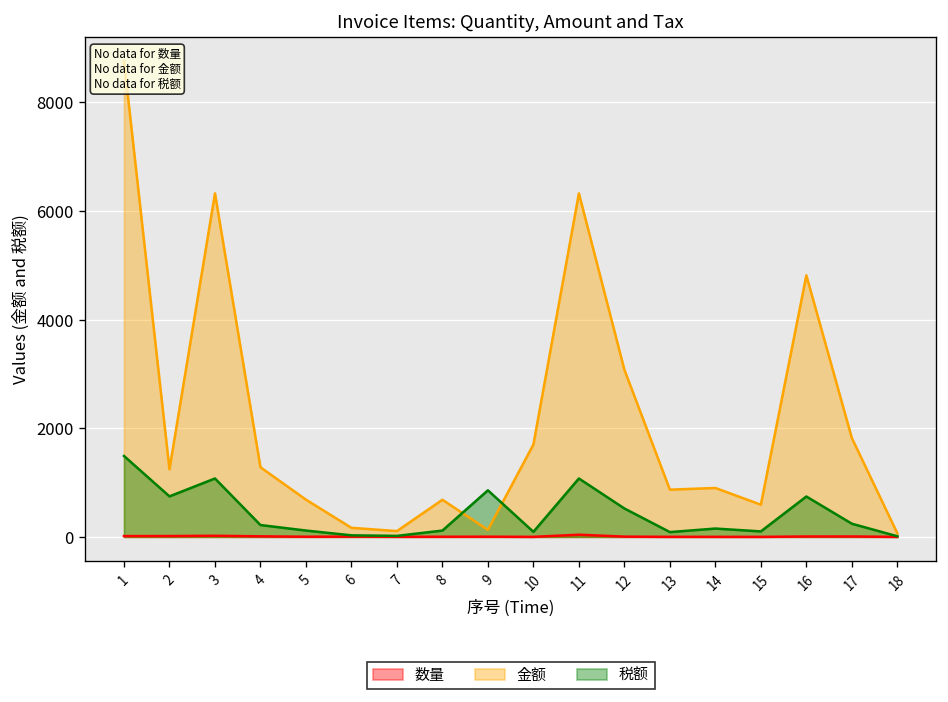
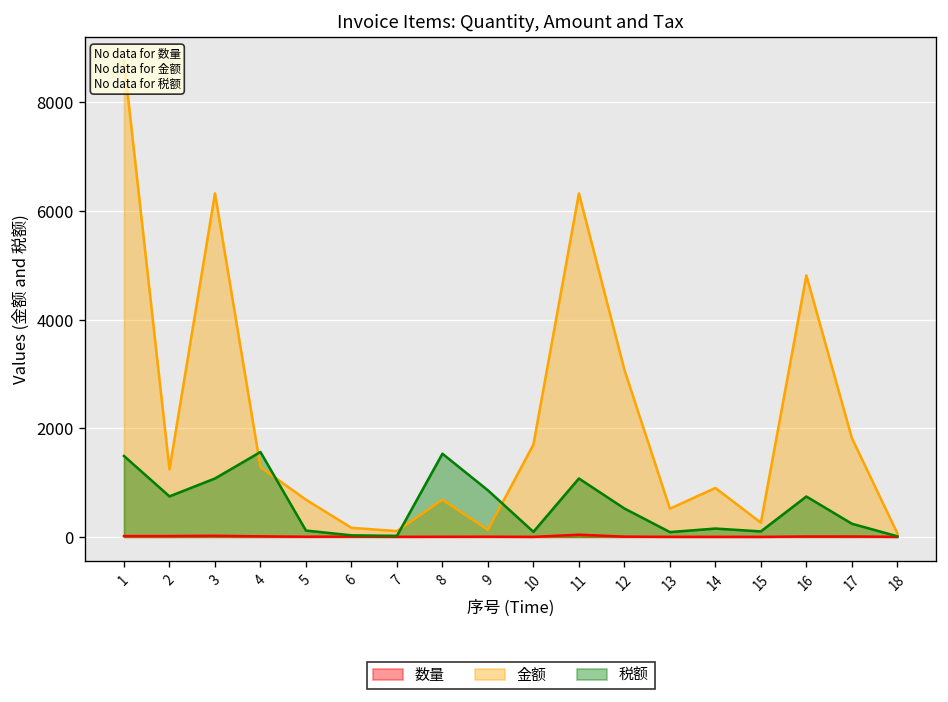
  {
    "数量": {
      "1": 0,
      "2": 0,
      "3": 0,
      "4": 0,
      "5": 0,
      "8": 0,
      "9": 0,
      "10": 0,
      "11": 0,
      "12": 0,
      "13": 0,
      "14": 0,
      "15": 0,
      "16": 0,
      "17": 0
    },
    "金额": {
      "2": 1200,
      "3": 6300,
      "4": 1300,
      "5": 700,
      "6": 200,
      "7": 100,
      "8": 700,
      "9": 100,
      "10": 1700,
      "11": 6300,
      "12": 3100,
-     "13": 900,
+     "13": 500,
      "14": 900,
-     "15": 600,
+     "15": 300,
      "16": 4800,
      "17": 1800
    },
    "税额": {
      "1": 1500,
      "2": 700,
      "3": 1100,
-     "4": 200,
+     "4": 1600,
      "5": 100,
-     "8": 100,
+     "8": 1500,
      "9": 900,
      "10": 100,
      "11": 1100,
      "12": 500,
      "13": 100,
      "14": 200,
      "15": 100,
      "16": 700,
      "17": 200
    }
  }
